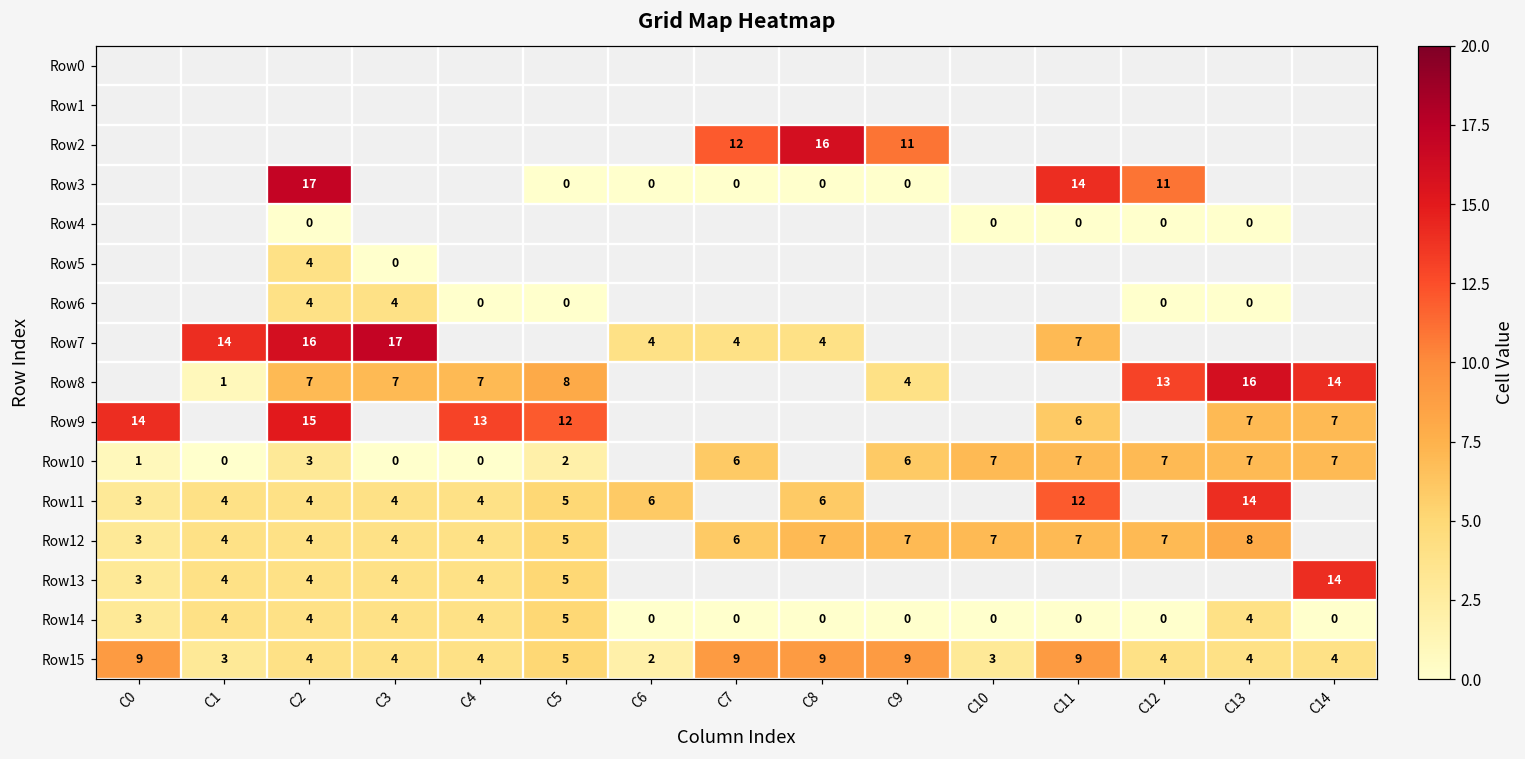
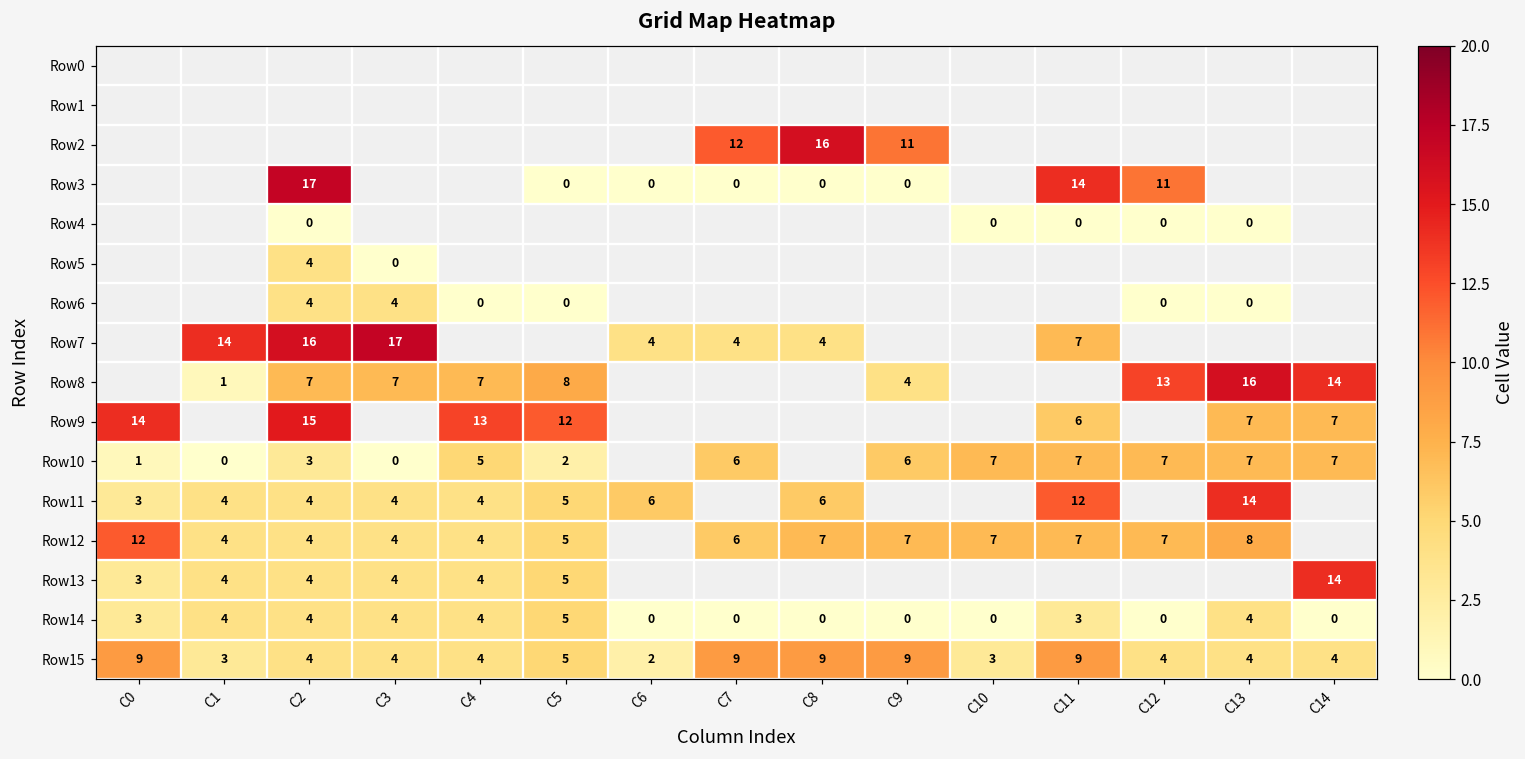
  {
    "Row2": {
      "C7": 12,
      "C8": 16,
      "C9": 11
    },
    "Row3": {
      "C2": 17,
      "C5": 0,
      "C6": 0,
      "C7": 0,
      "C8": 0,
      "C9": 0,
      "C11": 14,
      "C12": 11
    },
    "Row4": {
      "C2": 0,
      "C10": 0,
      "C11": 0,
      "C12": 0,
      "C13": 0
    },
    "Row5": {
      "C2": 4,
      "C3": 0
    },
    "Row6": {
      "C2": 4,
      "C3": 4,
      "C4": 0,
      "C5": 0,
      "C12": 0,
      "C13": 0
    },
    "Row7": {
      "C1": 14,
      "C2": 16,
      "C3": 17,
      "C6": 4,
      "C7": 4,
      "C8": 4,
      "C11": 7
    },
    "Row8": {
      "C1": 1,
      "C2": 7,
      "C3": 7,
      "C4": 7,
      "C5": 8,
      "C9": 4,
      "C12": 13,
      "C13": 16,
      "C14": 14
    },
    "Row9": {
      "C0": 14,
      "C2": 15,
      "C4": 13,
      "C5": 12,
      "C11": 6,
      "C13": 7,
      "C14": 7
    },
    "Row10": {
      "C0": 1,
      "C1": 0,
      "C2": 3,
      "C3": 0,
-     "C4": 0,
+     "C4": 5,
      "C5": 2,
      "C7": 6,
      "C9": 6,
      "C10": 7,
      "C11": 7,
      "C12": 7,
      "C13": 7,
      "C14": 7
    },
    "Row11": {
      "C0": 3,
      "C1": 4,
      "C2": 4,
      "C3": 4,
      "C4": 4,
      "C5": 5,
      "C6": 6,
      "C8": 6,
      "C11": 12,
      "C13": 14
    },
    "Row12": {
-     "C0": 3,
+     "C0": 12,
      "C1": 4,
      "C2": 4,
      "C3": 4,
      "C4": 4,
      "C5": 5,
      "C7": 6,
      "C8": 7,
      "C9": 7,
      "C10": 7,
      "C11": 7,
      "C12": 7,
      "C13": 8
    },
    "Row13": {
      "C0": 3,
      "C1": 4,
      "C2": 4,
      "C3": 4,
      "C4": 4,
      "C5": 5,
      "C14": 14
    },
    "Row14": {
      "C0": 3,
      "C1": 4,
      "C2": 4,
      "C3": 4,
      "C4": 4,
      "C5": 5,
      "C6": 0,
      "C7": 0,
      "C8": 0,
      "C9": 0,
      "C10": 0,
-     "C11": 0,
+     "C11": 3,
      "C12": 0,
      "C13": 4,
      "C14": 0
    },
    "Row15": {
      "C0": 9,
      "C1": 3,
      "C2": 4,
      "C3": 4,
      "C4": 4,
      "C5": 5,
      "C6": 2,
      "C7": 9,
      "C8": 9,
      "C9": 9,
      "C10": 3,
      "C11": 9,
      "C12": 4,
      "C13": 4,
      "C14": 4
    }
  }
